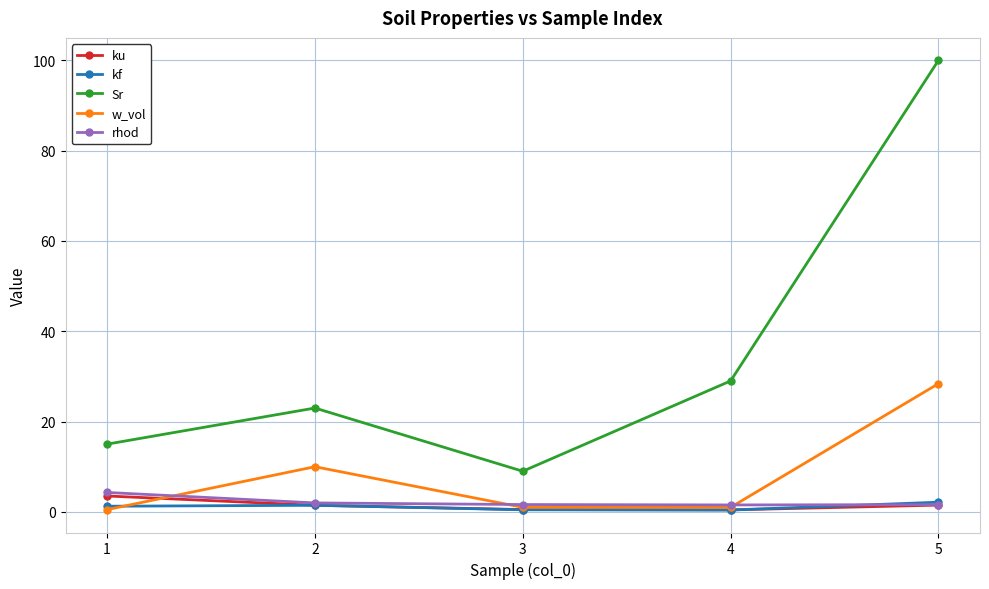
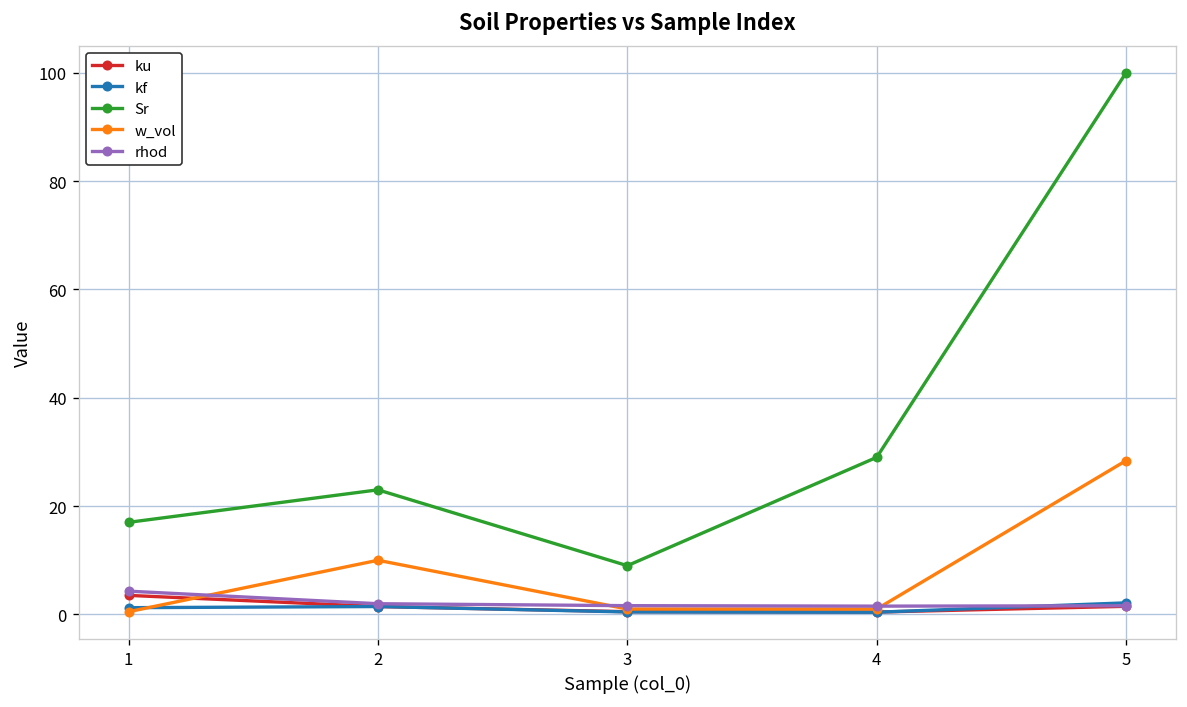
  {
    "ku": {
      "1": 4
    },
    "kf": {
      "1": 1
    },
    "Sr": {
-     "1": 15,
+     "1": 17,
      "2": 23,
      "3": 9,
      "4": 29,
      "5": 100
    },
    "w_vol": {
      "1": 1,
      "2": 10,
      "5": 28
    },
    "rhod": {
      "1": 4,
      "3": 2
    }
  }
